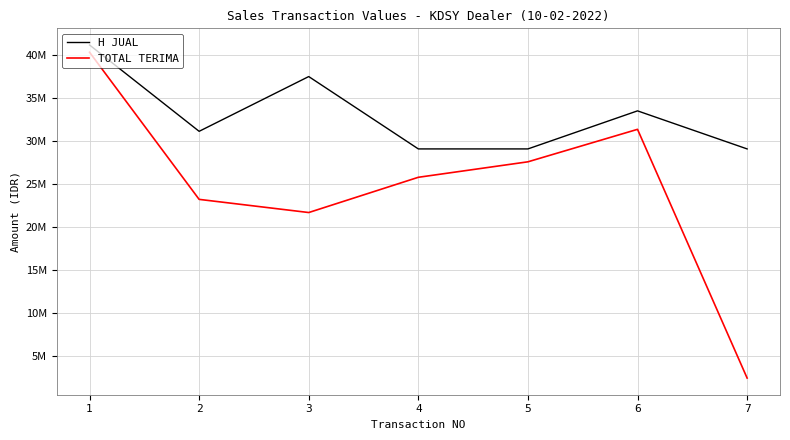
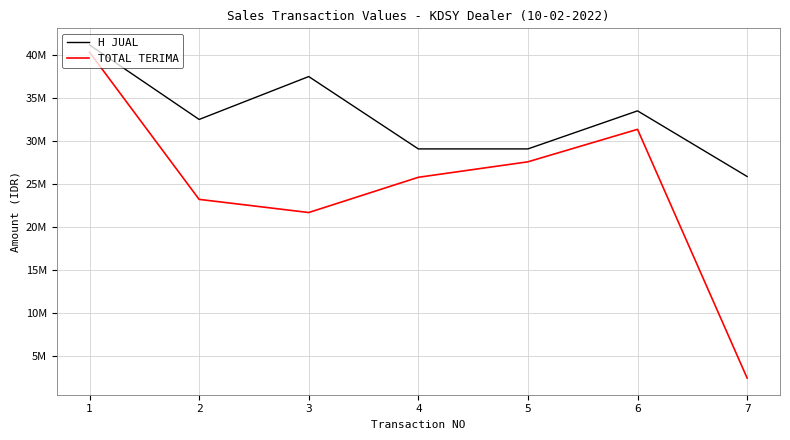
  {
    "H JUAL": {
-     "2": 31000000,
+     "2": 32000000,
      "3": 37000000,
      "4": 29000000,
      "5": 29000000,
      "6": 33000000,
-     "7": 29000000
+     "7": 26000000
    },
    "TOTAL TERIMA": {
      "2": 23000000,
      "3": 22000000,
      "4": 26000000,
      "5": 28000000,
      "6": 31000000,
      "7": 2000000
    }
  }
